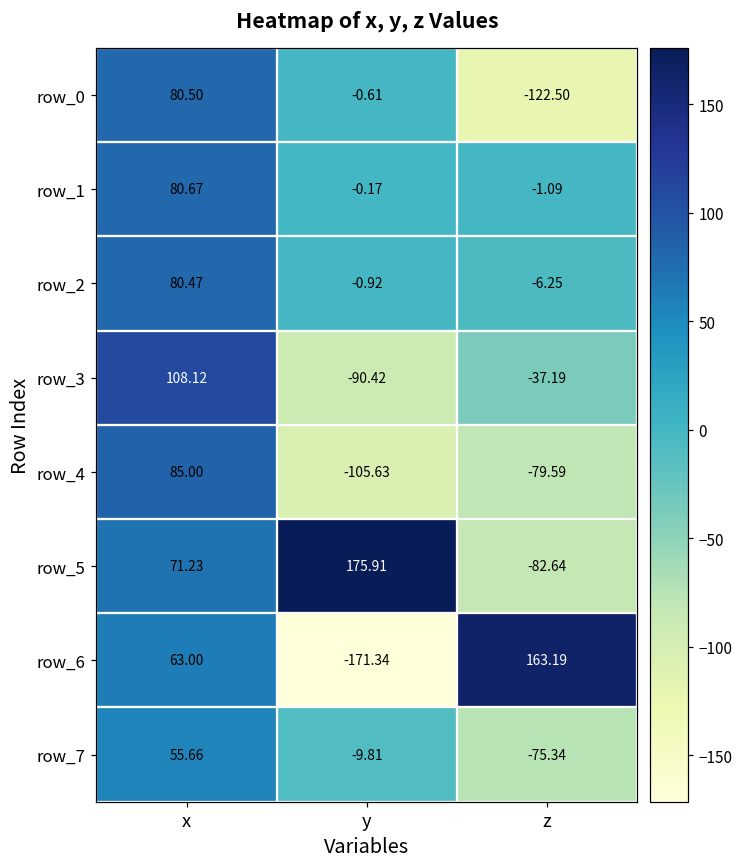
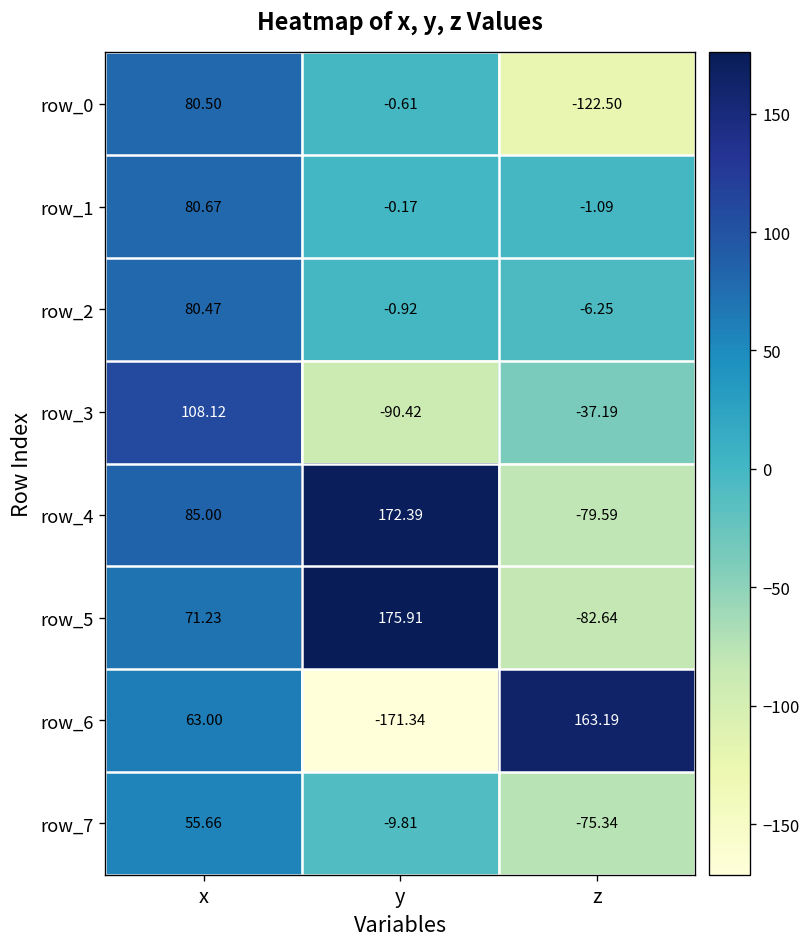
  {
    "row_0": {
      "x": 80.50,
      "y": -0.61,
      "z": -122.50
    },
    "row_1": {
      "x": 80.67,
      "y": -0.17,
      "z": -1.09
    },
    "row_2": {
      "x": 80.47,
      "y": -0.92,
      "z": -6.25
    },
    "row_3": {
      "x": 108.12,
      "y": -90.42,
      "z": -37.19
    },
    "row_4": {
      "x": 85.00,
-     "y": -105.63,
+     "y": 172.39,
      "z": -79.59
    },
    "row_5": {
      "x": 71.23,
      "y": 175.91,
      "z": -82.64
    },
    "row_6": {
      "x": 63.00,
      "y": -171.34,
      "z": 163.19
    },
    "row_7": {
      "x": 55.66,
      "y": -9.81,
      "z": -75.34
    }
  }
